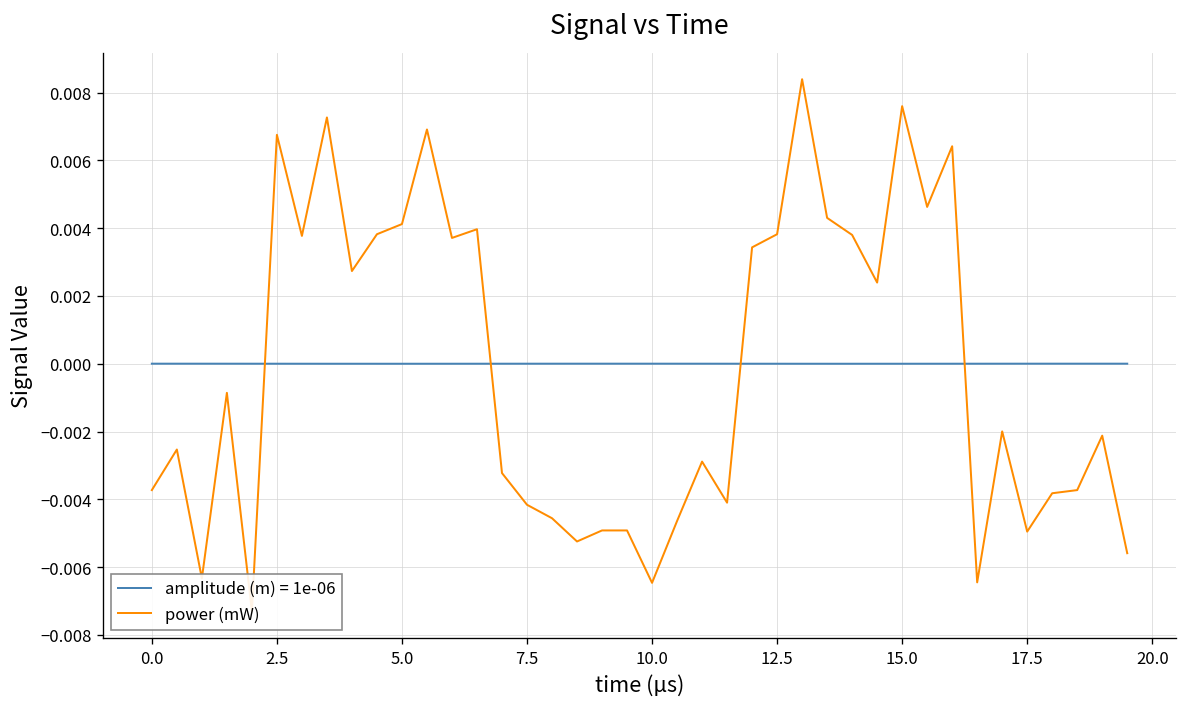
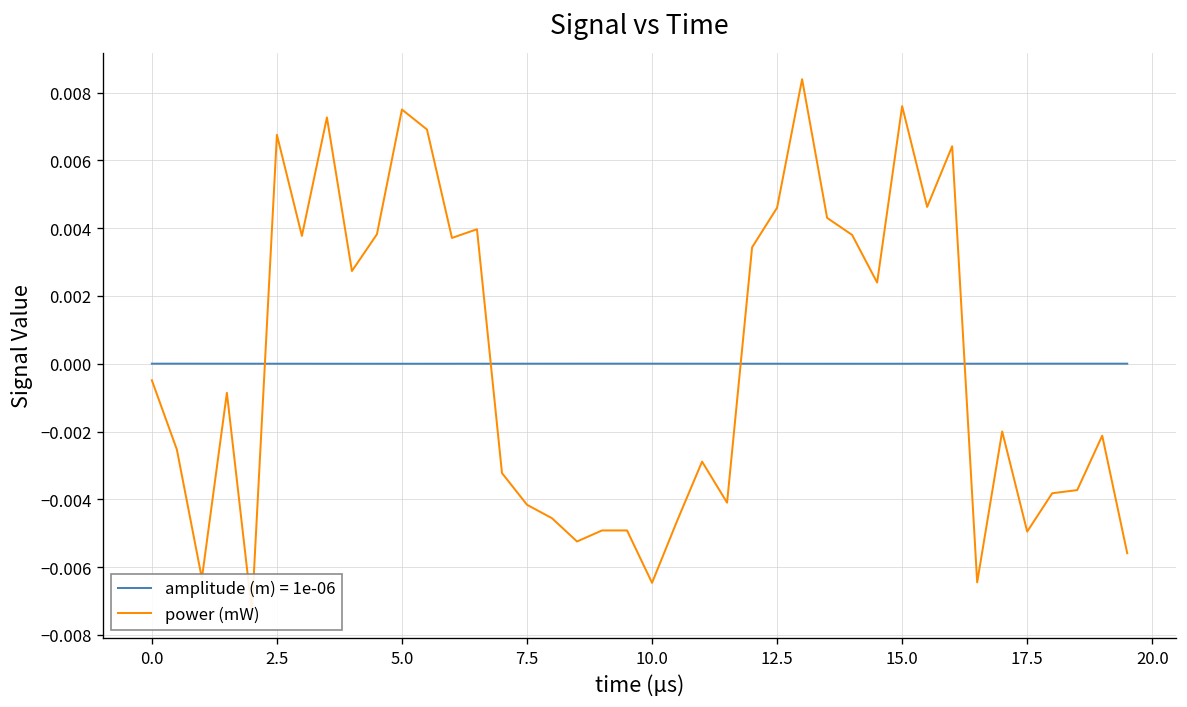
  {
    "amplitude (m) = 1e-06": {
      "0.0": 0.0000,
      "2.5": 0.0000,
      "5.0": 0.0000,
      "7.5": 0.0000,
      "10.0": 0.0000,
      "12.5": 0.0000,
      "15.0": 0.0000,
      "17.5": 0.0000
    },
    "power (mW)": {
-     "0.0": -0.0037,
+     "0.0": -0.0005,
      "2.5": 0.0068,
-     "5.0": 0.0041,
+     "5.0": 0.0075,
      "7.5": -0.0042,
      "10.0": -0.0065,
-     "12.5": 0.0038,
+     "12.5": 0.0046,
      "15.0": 0.0076,
      "17.5": -0.0050
    }
  }
